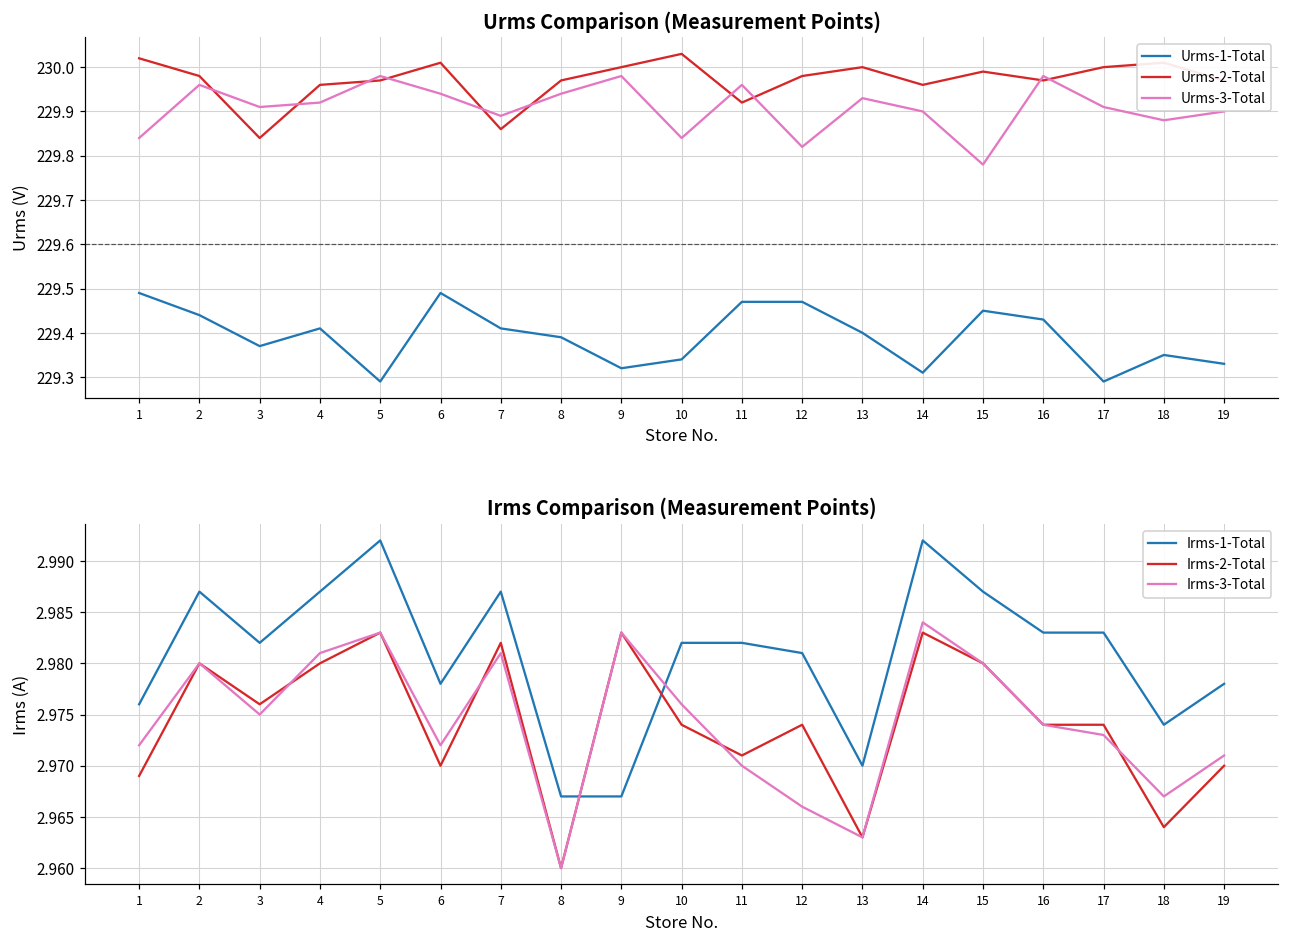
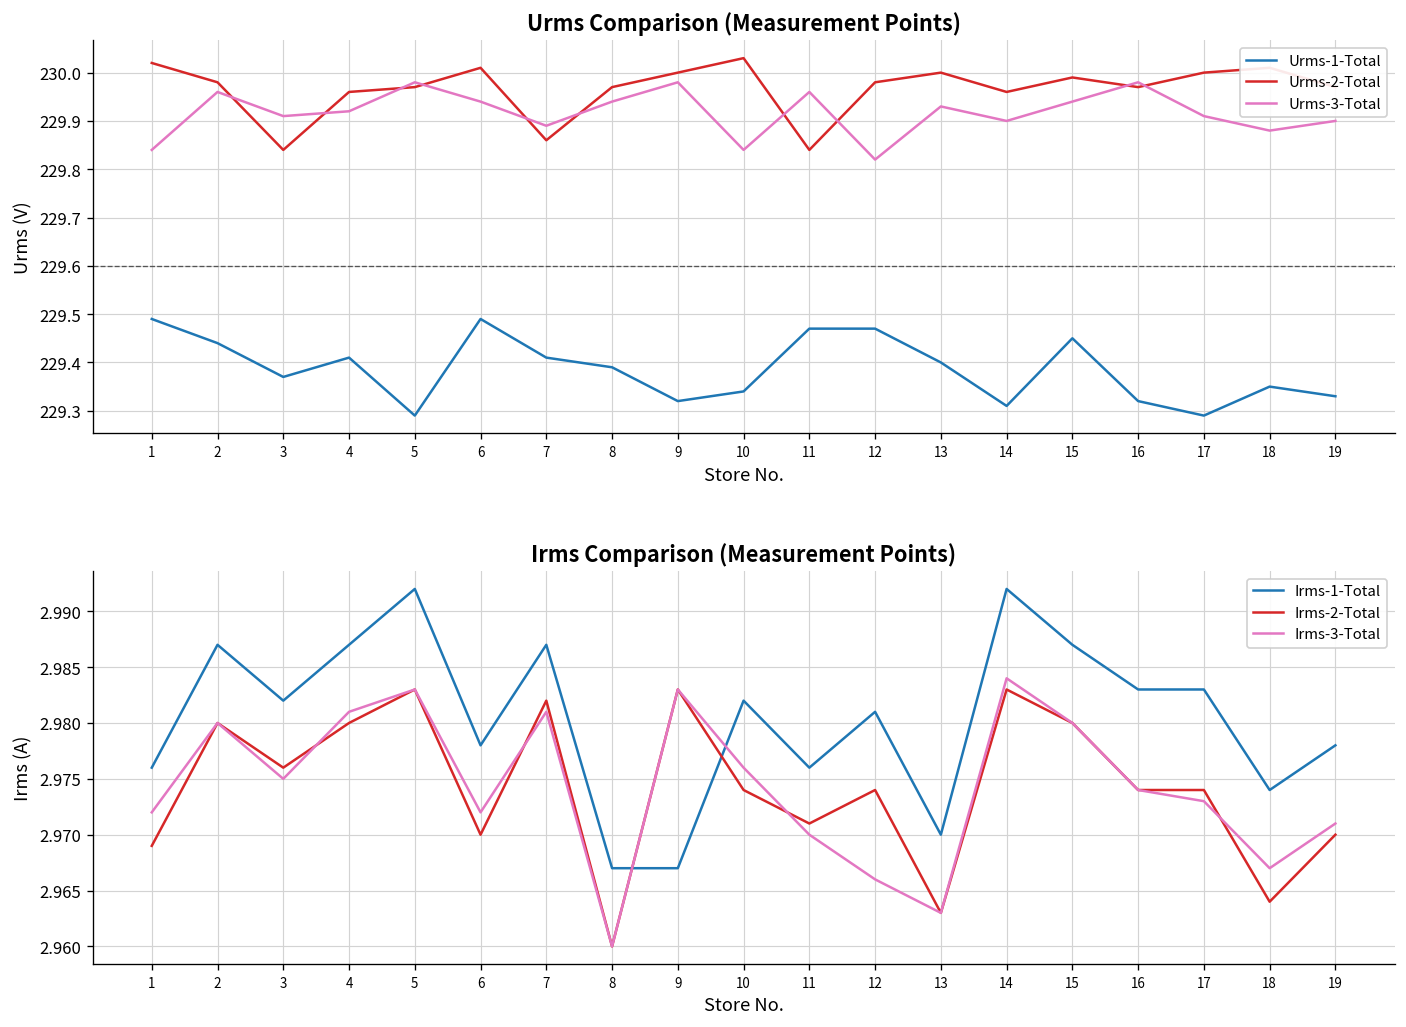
  {
    "Urms Comparison (Measurement Points)": {
      "Urms-1-Total": {
        "1": 229.49,
        "2": 229.44,
        "3": 229.37,
        "4": 229.41,
        "5": 229.29,
        "6": 229.49,
        "7": 229.41,
        "8": 229.39,
        "9": 229.32,
        "10": 229.34,
        "11": 229.47,
        "12": 229.47,
        "13": 229.40,
        "14": 229.31,
        "15": 229.45,
-       "16": 229.43,
+       "16": 229.32,
        "17": 229.29,
        "18": 229.35,
        "19": 229.33
      },
      "Urms-2-Total": {
        "1": 230.02,
        "2": 229.98,
        "3": 229.84,
        "4": 229.96,
        "5": 229.97,
        "6": 230.01,
        "7": 229.86,
        "8": 229.97,
        "9": 230.00,
        "10": 230.03,
-       "11": 229.92,
+       "11": 229.84,
        "12": 229.98,
        "13": 230.00,
        "14": 229.96,
        "15": 229.99,
        "16": 229.97,
        "17": 230.00
      },
      "Urms-3-Total": {
        "1": 229.84,
        "2": 229.96,
        "3": 229.91,
        "4": 229.92,
        "5": 229.98,
        "6": 229.94,
        "7": 229.89,
        "8": 229.94,
        "9": 229.98,
        "10": 229.84,
        "11": 229.96,
        "12": 229.82,
        "13": 229.93,
        "14": 229.90,
-       "15": 229.78,
+       "15": 229.94,
        "16": 229.98,
        "17": 229.91,
        "18": 229.88
      }
    },
    "Irms Comparison (Measurement Points)": {
      "Irms-1-Total": {
        "1": 2.976,
        "2": 2.987,
        "3": 2.982,
        "4": 2.987,
        "5": 2.992,
        "6": 2.978,
        "7": 2.987,
        "8": 2.967,
        "9": 2.967,
        "10": 2.982,
-       "11": 2.982,
+       "11": 2.976,
        "12": 2.981,
        "13": 2.970,
        "14": 2.992,
        "15": 2.987,
        "16": 2.983,
        "17": 2.983,
        "18": 2.974,
        "19": 2.978
      },
      "Irms-2-Total": {
        "1": 2.969,
        "3": 2.976,
        "4": 2.980,
        "6": 2.970,
        "7": 2.982,
        "10": 2.974,
        "11": 2.971,
        "12": 2.974,
        "14": 2.983,
        "17": 2.974,
        "18": 2.964,
        "19": 2.970
      },
      "Irms-3-Total": {
        "1": 2.972,
        "3": 2.975,
        "4": 2.981,
        "6": 2.972,
        "7": 2.981,
        "10": 2.976,
        "11": 2.970,
        "12": 2.966,
        "14": 2.984,
        "17": 2.973,
        "18": 2.967,
        "19": 2.971
      }
    }
  }
